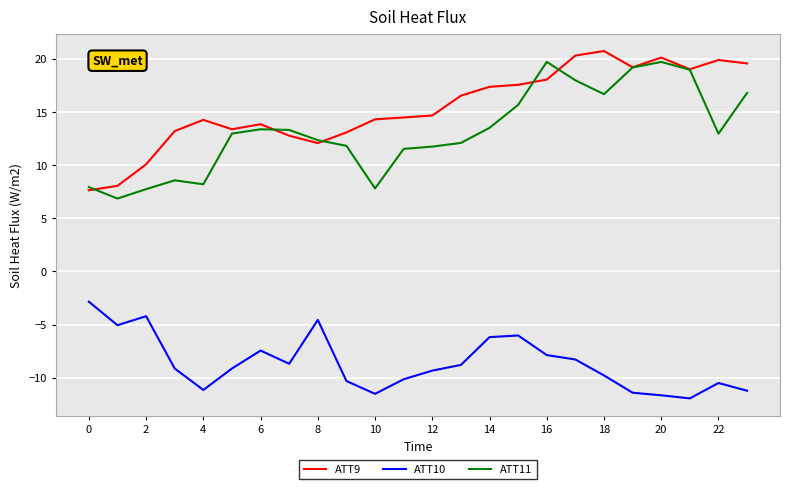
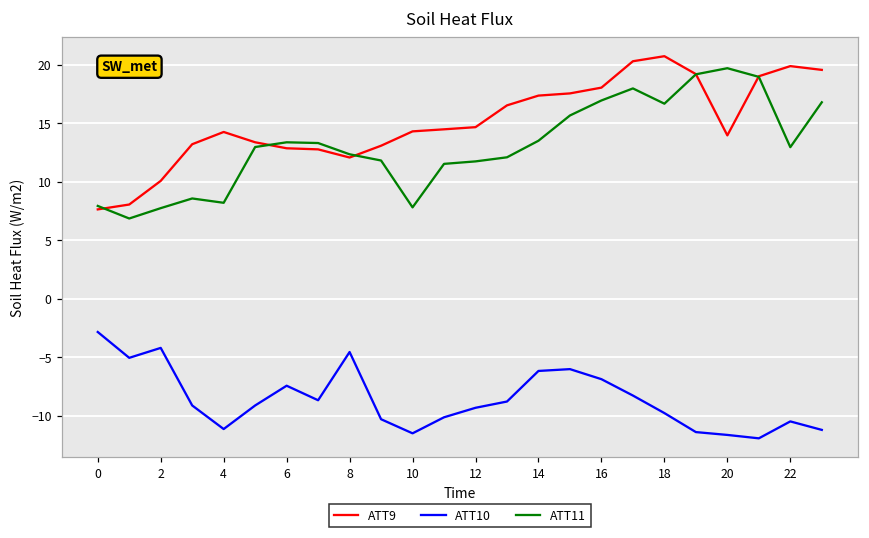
  {
    "ATT9": {
      "0": 7.6,
      "2": 10.1,
      "4": 14.3,
-     "6": 13.9,
+     "6": 12.9,
      "8": 12.1,
      "10": 14.3,
      "12": 14.7,
      "14": 17.4,
      "16": 18.1,
      "18": 20.7,
-     "20": 20.1,
+     "20": 14.0,
      "22": 19.9
    },
    "ATT10": {
      "0": -2.9,
      "2": -4.2,
      "4": -11.2,
      "6": -7.4,
      "8": -4.6,
      "10": -11.5,
      "12": -9.3,
      "14": -6.2,
-     "16": -7.9,
+     "16": -6.9,
      "18": -9.8,
      "20": -11.7,
      "22": -10.5
    },
    "ATT11": {
      "0": 7.9,
      "2": 7.7,
      "4": 8.2,
      "6": 13.4,
      "8": 12.4,
      "10": 7.8,
      "12": 11.7,
      "14": 13.5,
-     "16": 19.7,
+     "16": 17.0,
      "18": 16.7,
      "20": 19.7,
      "22": 13.0
    }
  }
